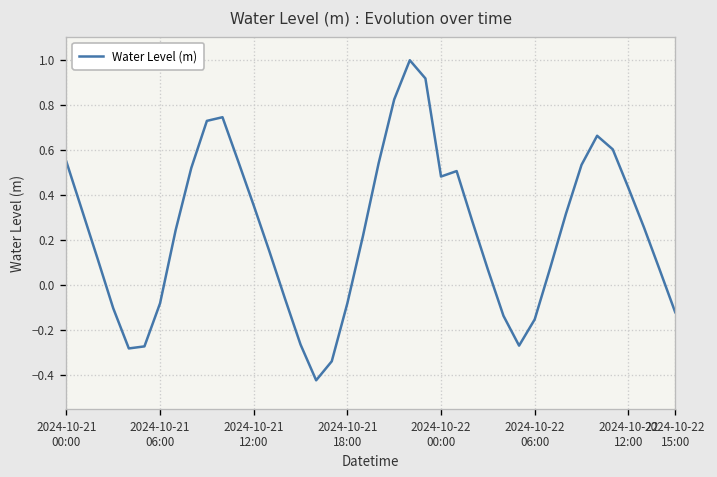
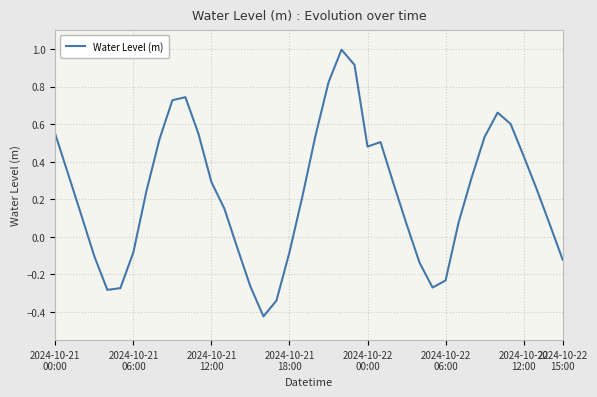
  {
    "2024-10-21 00:00": 0.55,
    "2024-10-21 06:00": -0.08,
-   "2024-10-21 12:00": 0.35,
+   "2024-10-21 12:00": 0.29,
    "2024-10-21 18:00": -0.08,
    "2024-10-22 00:00": 0.48,
-   "2024-10-22 06:00": -0.15
+   "2024-10-22 06:00": -0.23
  }
